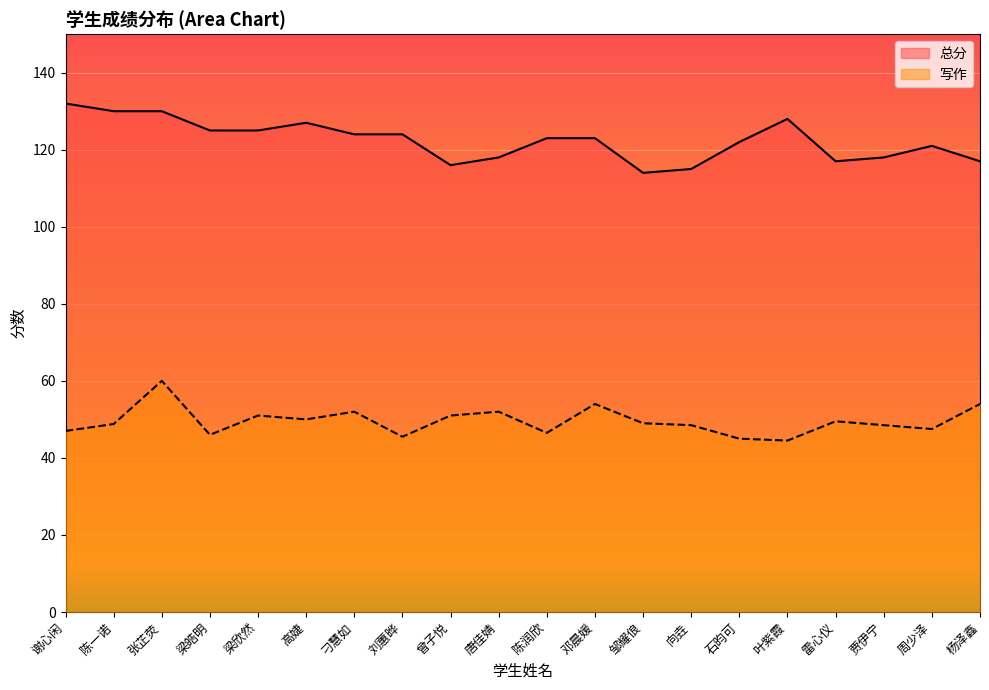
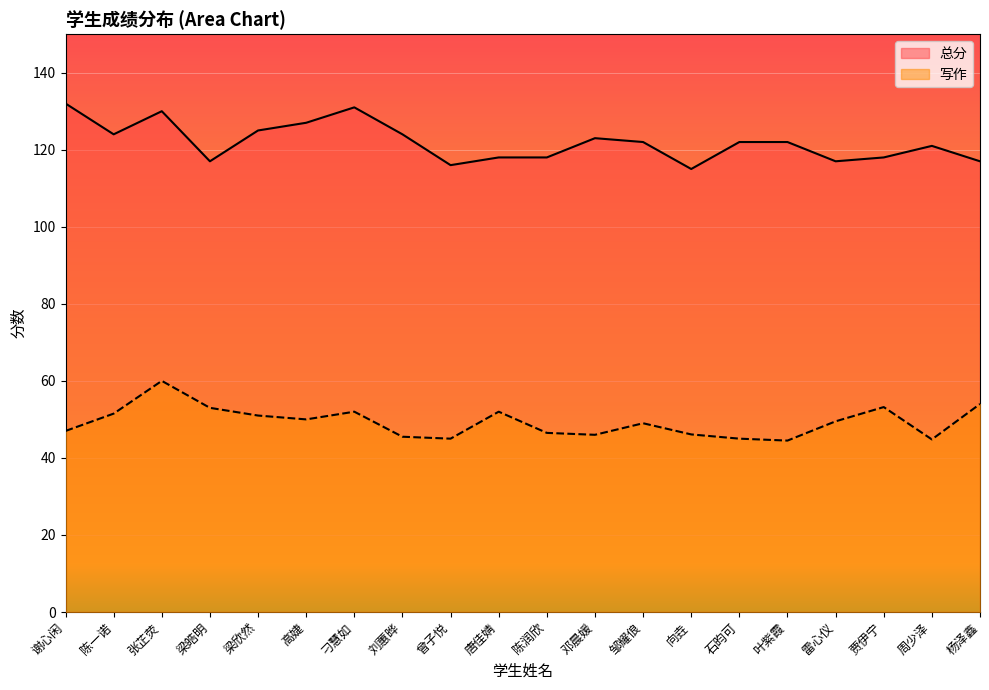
  {
    "总分": {
      "谢心闲": 132,
-     "陈一诺": 130,
+     "陈一诺": 124,
      "张芷荧": 130,
-     "梁皓明": 125,
+     "梁皓明": 117,
      "梁欣然": 125,
      "高婕": 127,
-     "刁慧如": 124,
+     "刁慧如": 131,
      "刘蕙晔": 124,
      "曾子悦": 116,
      "唐佳婧": 118,
-     "陈润欣": 123,
+     "陈润欣": 118,
      "邓晨媛": 123,
-     "邹耀俍": 114,
+     "邹耀俍": 122,
      "向垚": 115,
      "石昀可": 122,
-     "叶紫霞": 128,
+     "叶紫霞": 122,
      "雷心仪": 117,
      "贾伊宁": 118,
      "周少泽": 121,
      "杨泽鑫": 117
    },
    "写作": {
      "谢心闲": 47,
-     "陈一诺": 49,
+     "陈一诺": 52,
      "张芷荧": 60,
-     "梁皓明": 46,
+     "梁皓明": 53,
      "梁欣然": 51,
      "高婕": 50,
      "刁慧如": 52,
      "刘蕙晔": 46,
-     "曾子悦": 51,
+     "曾子悦": 45,
      "唐佳婧": 52,
      "陈润欣": 47,
-     "邓晨媛": 54,
+     "邓晨媛": 46,
      "邹耀俍": 49,
-     "向垚": 49,
+     "向垚": 46,
      "石昀可": 45,
      "叶紫霞": 45,
      "雷心仪": 50,
-     "贾伊宁": 49,
-     "周少泽": 48,
+     "贾伊宁": 53,
+     "周少泽": 45,
      "杨泽鑫": 54
    }
  }
